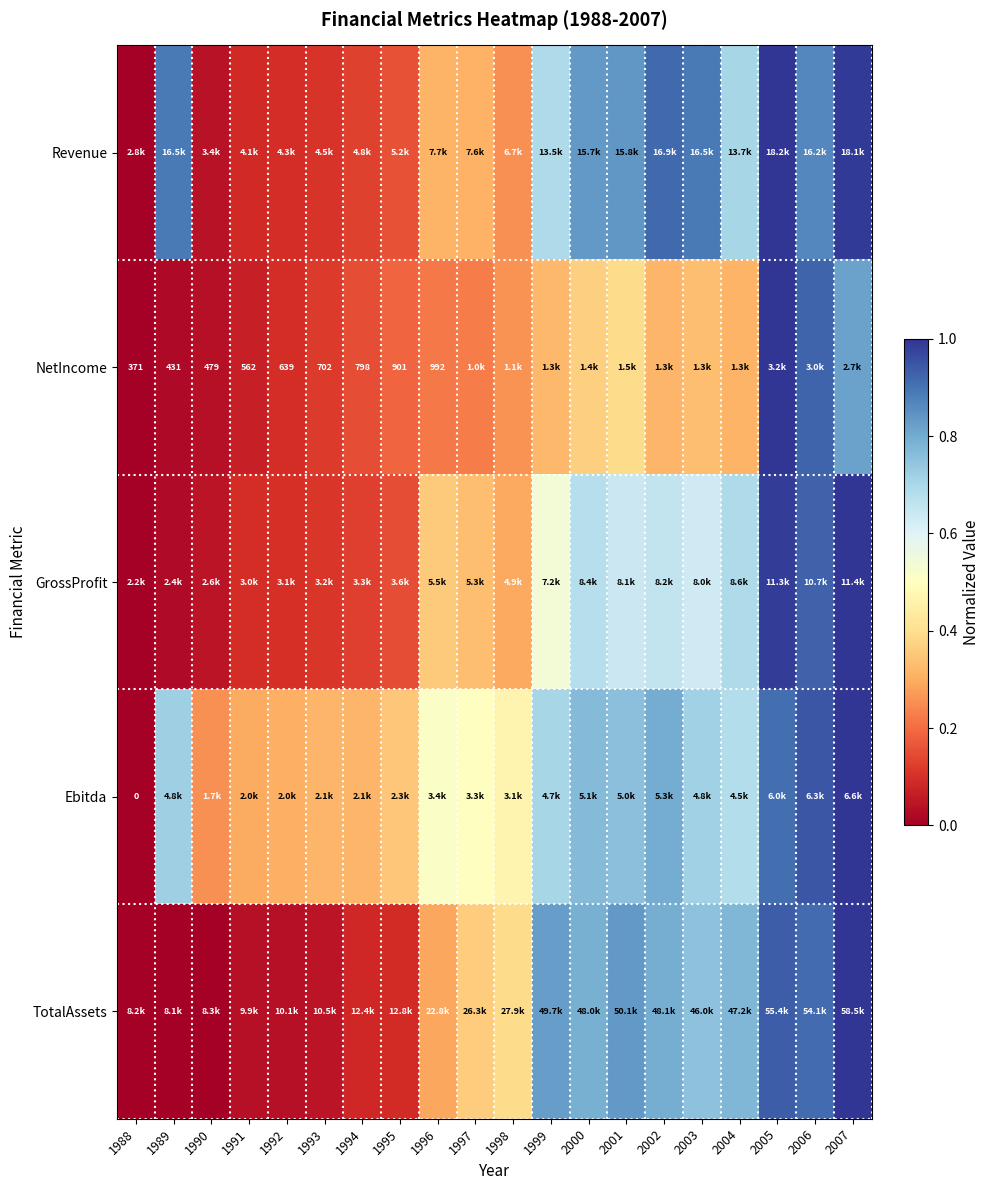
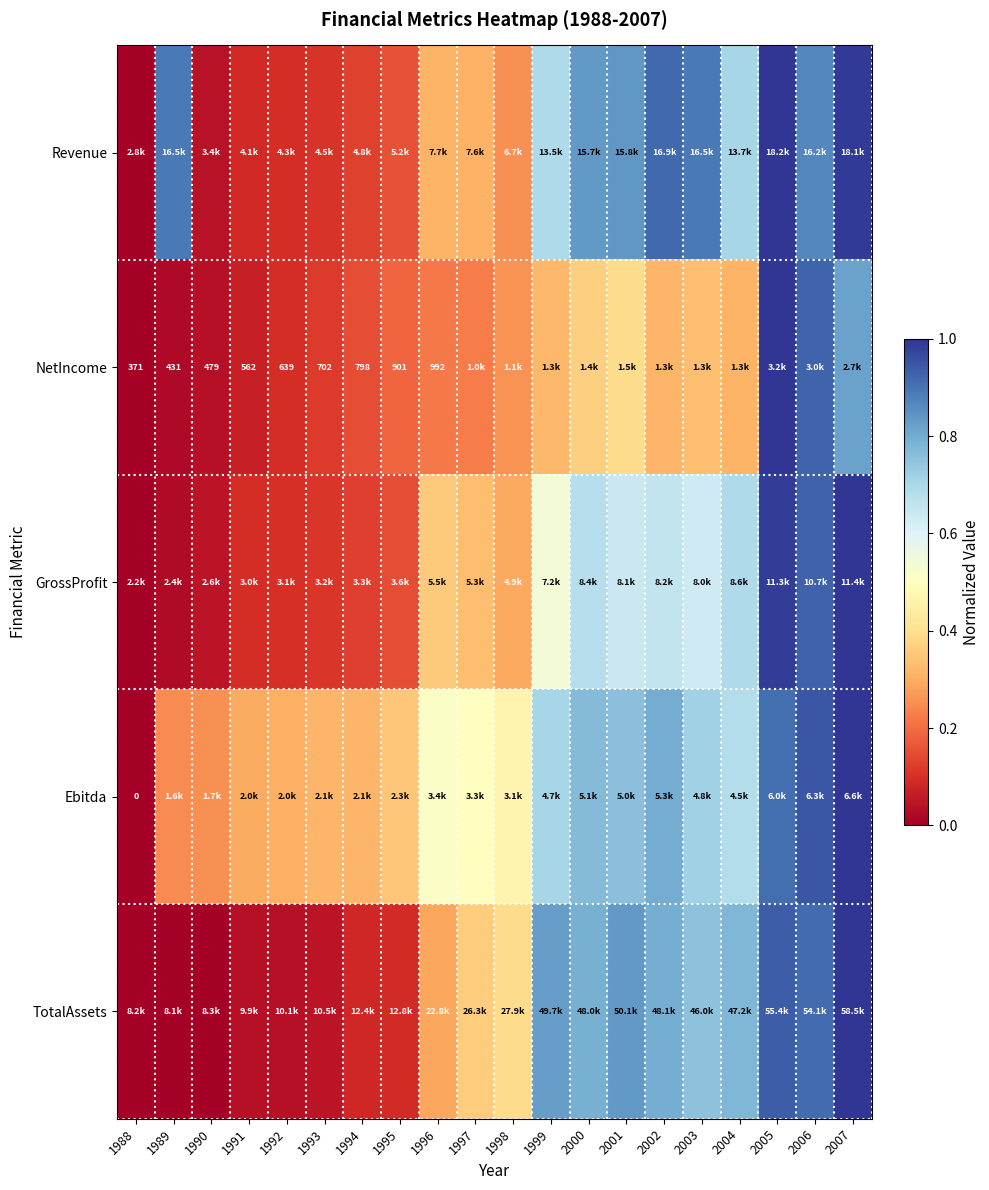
  {
    "Revenue": {
      "1988": "2.8k",
      "1989": "16.5k",
      "1990": "3.4k",
      "1991": "4.1k",
      "1992": "4.3k",
      "1993": "4.5k",
      "1994": "4.8k",
      "1995": "5.2k",
      "1996": "7.7k",
      "1997": "7.6k",
      "1998": "6.7k",
      "1999": "13.5k",
      "2000": "15.7k",
      "2001": "15.8k",
      "2002": "16.9k",
      "2003": "16.5k",
      "2004": "13.7k",
      "2005": "18.2k",
      "2006": "16.2k",
      "2007": "18.1k"
    },
    "NetIncome": {
      "1988": "371",
      "1989": "431",
      "1990": "479",
      "1991": "562",
      "1992": "639",
      "1993": "702",
      "1994": "798",
      "1995": "901",
      "1996": "992",
      "1997": "1.0k",
      "1998": "1.1k",
      "1999": "1.3k",
      "2000": "1.4k",
      "2001": "1.5k",
      "2002": "1.3k",
      "2003": "1.3k",
      "2004": "1.3k",
      "2005": "3.2k",
      "2006": "3.0k",
      "2007": "2.7k"
    },
    "GrossProfit": {
      "1988": "2.2k",
      "1989": "2.4k",
      "1990": "2.6k",
      "1991": "3.0k",
      "1992": "3.1k",
      "1993": "3.2k",
      "1994": "3.3k",
      "1995": "3.6k",
      "1996": "5.5k",
      "1997": "5.3k",
      "1998": "4.9k",
      "1999": "7.2k",
      "2000": "8.4k",
      "2001": "8.1k",
      "2002": "8.2k",
      "2003": "8.0k",
      "2004": "8.6k",
      "2005": "11.3k",
      "2006": "10.7k",
      "2007": "11.4k"
    },
    "Ebitda": {
      "1988": "0",
-     "1989": "4.8k",
+     "1989": "1.6k",
      "1990": "1.7k",
      "1991": "2.0k",
      "1992": "2.0k",
      "1993": "2.1k",
      "1994": "2.1k",
      "1995": "2.3k",
      "1996": "3.4k",
      "1997": "3.3k",
      "1998": "3.1k",
      "1999": "4.7k",
      "2000": "5.1k",
      "2001": "5.0k",
      "2002": "5.3k",
      "2003": "4.8k",
      "2004": "4.5k",
      "2005": "6.0k",
      "2006": "6.3k",
      "2007": "6.6k"
    },
    "TotalAssets": {
      "1988": "8.2k",
      "1989": "8.1k",
      "1990": "8.3k",
      "1991": "9.9k",
      "1992": "10.1k",
      "1993": "10.5k",
      "1994": "12.4k",
      "1995": "12.8k",
      "1996": "22.8k",
      "1997": "26.3k",
      "1998": "27.9k",
      "1999": "49.7k",
      "2000": "48.0k",
      "2001": "50.1k",
      "2002": "48.1k",
      "2003": "46.0k",
      "2004": "47.2k",
      "2005": "55.4k",
      "2006": "54.1k",
      "2007": "58.5k"
    }
  }
